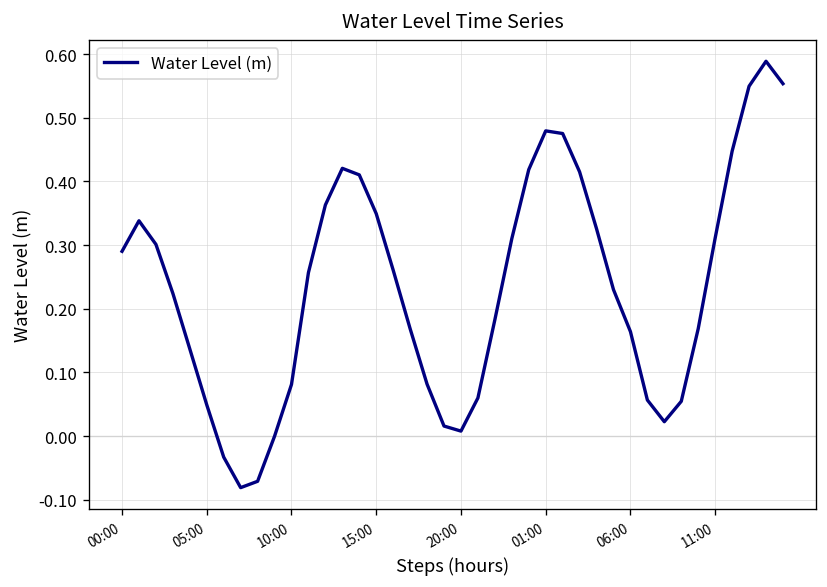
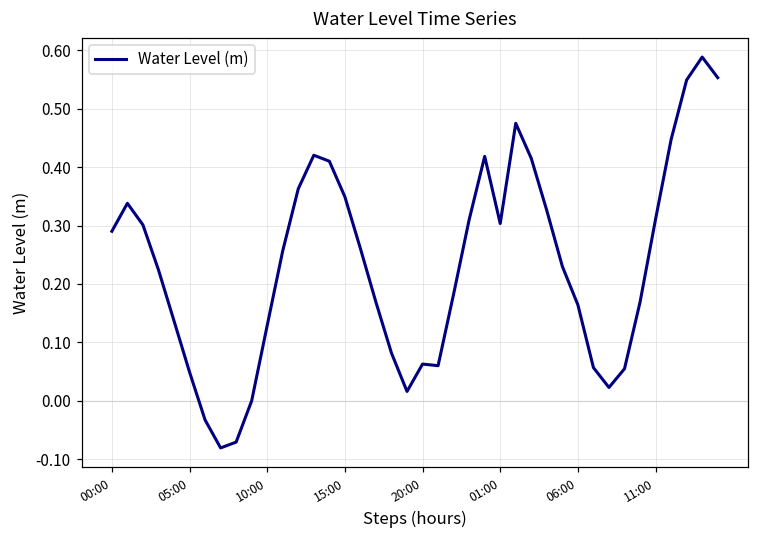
  {
    "00:00": 0.29,
    "05:00": 0.05,
-   "10:00": 0.08,
+   "10:00": 0.13,
    "15:00": 0.35,
-   "20:00": 0.01,
-   "01:00": 0.48,
+   "20:00": 0.06,
+   "01:00": 0.30,
    "06:00": 0.16,
    "11:00": 0.31
  }
